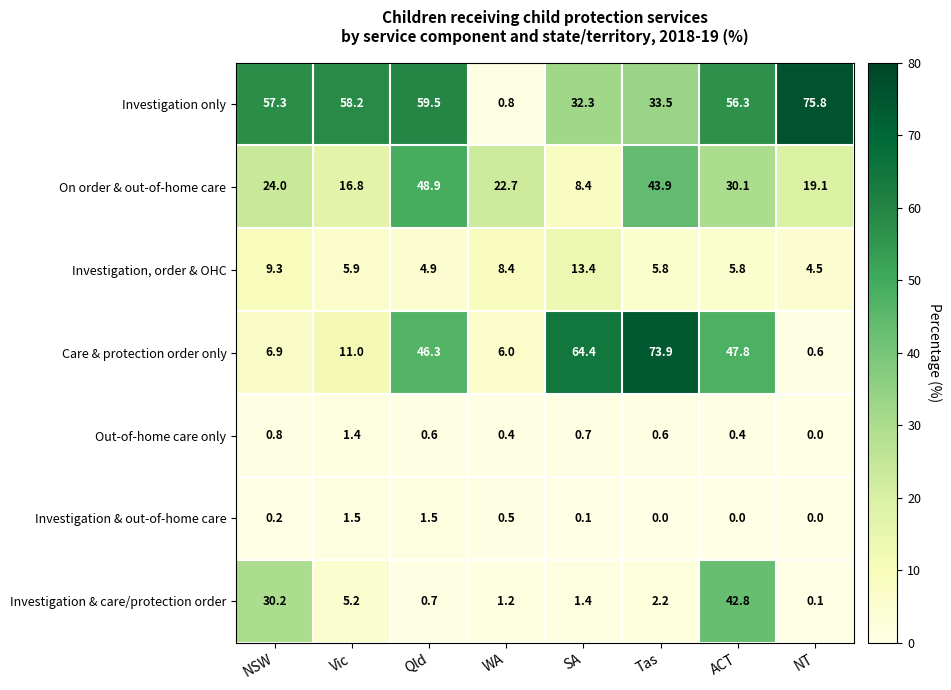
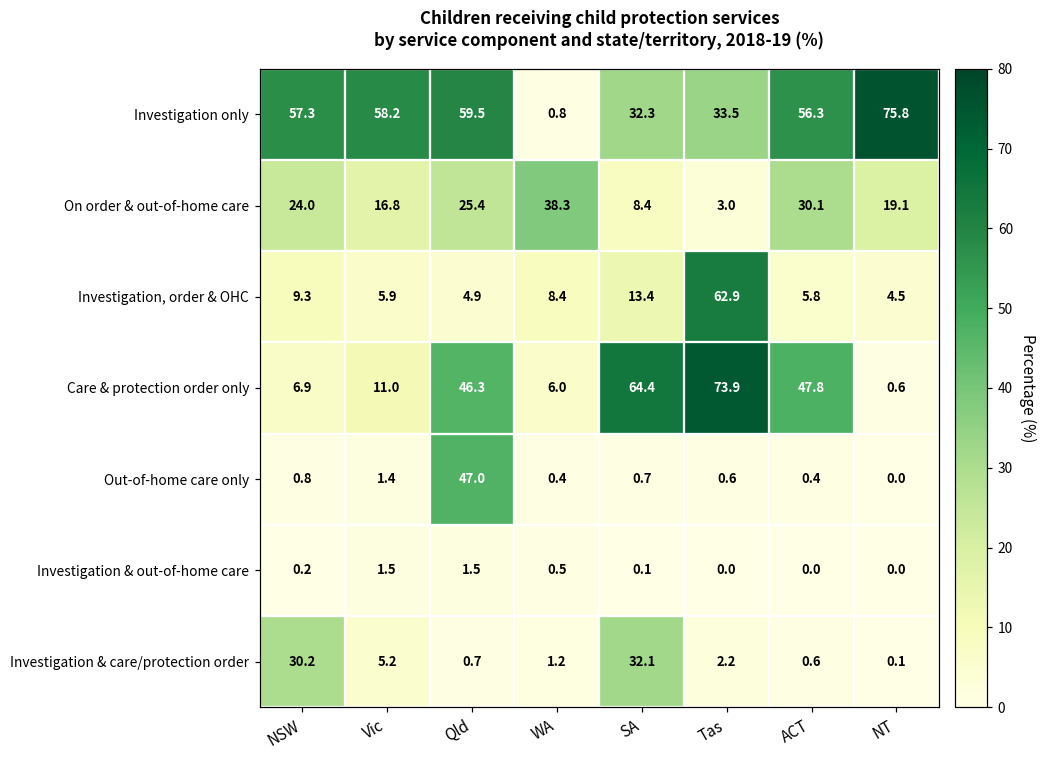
  {
    "Investigation only": {
      "NSW": 57.3,
      "Vic": 58.2,
      "Qld": 59.5,
      "WA": 0.8,
      "SA": 32.3,
      "Tas": 33.5,
      "ACT": 56.3,
      "NT": 75.8
    },
    "On order & out-of-home care": {
      "NSW": 24.0,
      "Vic": 16.8,
-     "Qld": 48.9,
-     "WA": 22.7,
+     "Qld": 25.4,
+     "WA": 38.3,
      "SA": 8.4,
-     "Tas": 43.9,
+     "Tas": 3.0,
      "ACT": 30.1,
      "NT": 19.1
    },
    "Investigation, order & OHC": {
      "NSW": 9.3,
      "Vic": 5.9,
      "Qld": 4.9,
      "WA": 8.4,
      "SA": 13.4,
-     "Tas": 5.8,
+     "Tas": 62.9,
      "ACT": 5.8,
      "NT": 4.5
    },
    "Care & protection order only": {
      "NSW": 6.9,
      "Vic": 11.0,
      "Qld": 46.3,
      "WA": 6.0,
      "SA": 64.4,
      "Tas": 73.9,
      "ACT": 47.8,
      "NT": 0.6
    },
    "Out-of-home care only": {
      "NSW": 0.8,
      "Vic": 1.4,
-     "Qld": 0.6,
+     "Qld": 47.0,
      "WA": 0.4,
      "SA": 0.7,
      "Tas": 0.6,
      "ACT": 0.4,
      "NT": 0.0
    },
    "Investigation & out-of-home care": {
      "NSW": 0.2,
      "Vic": 1.5,
      "Qld": 1.5,
      "WA": 0.5,
      "SA": 0.1,
      "Tas": 0.0,
      "ACT": 0.0,
      "NT": 0.0
    },
    "Investigation & care/protection order": {
      "NSW": 30.2,
      "Vic": 5.2,
      "Qld": 0.7,
      "WA": 1.2,
-     "SA": 1.4,
+     "SA": 32.1,
      "Tas": 2.2,
-     "ACT": 42.8,
+     "ACT": 0.6,
      "NT": 0.1
    }
  }
